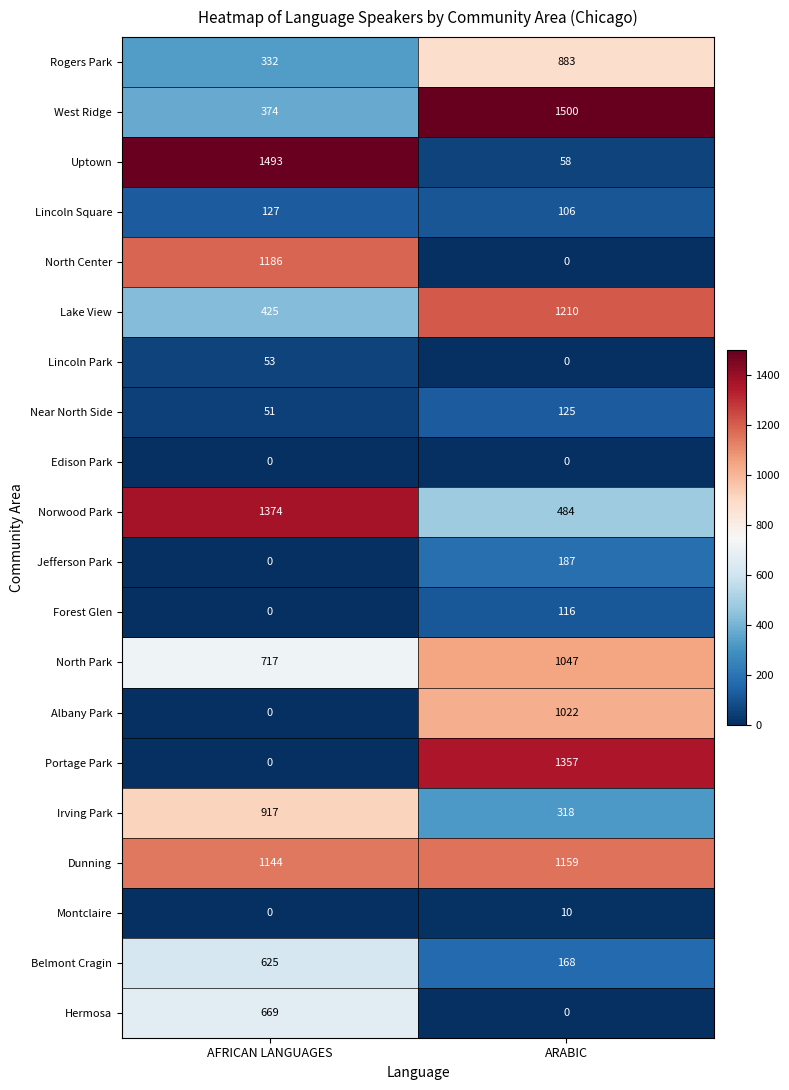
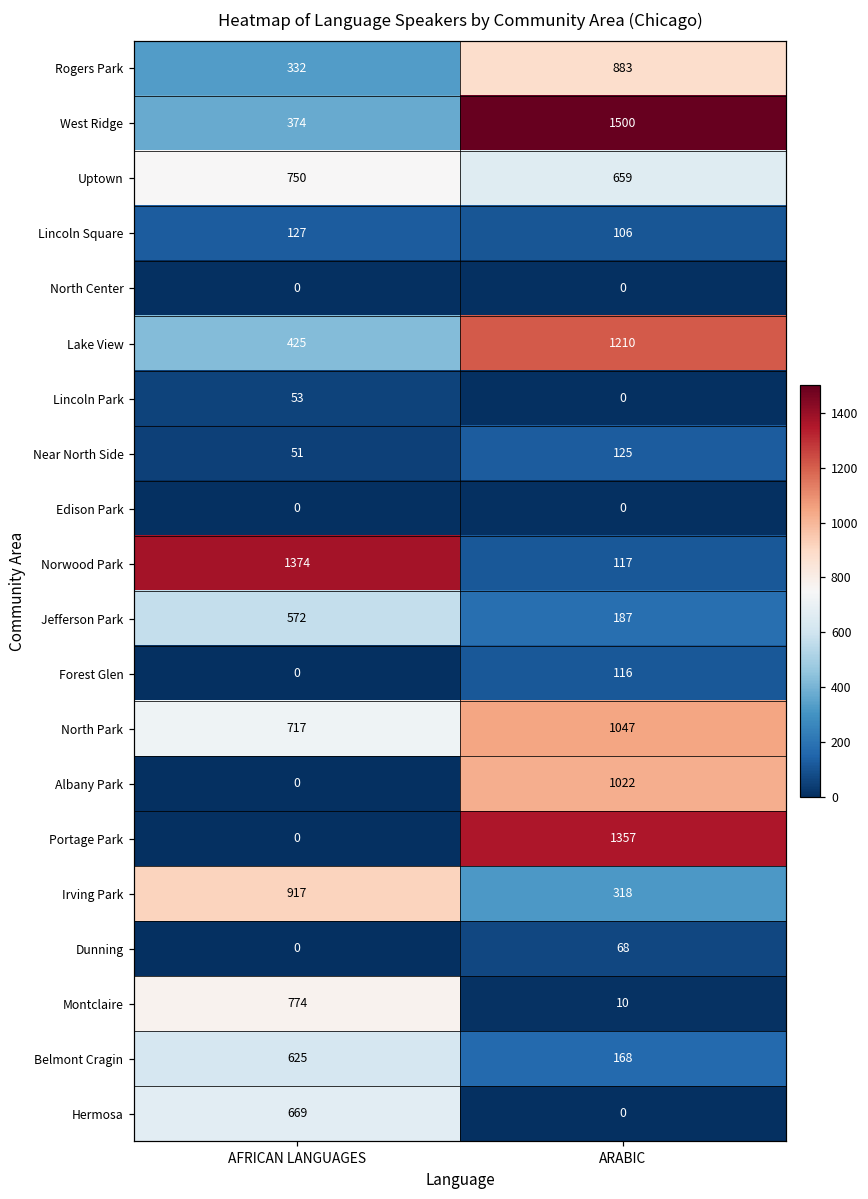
  {
    "Rogers Park": {
      "AFRICAN LANGUAGES": 332,
      "ARABIC": 883
    },
    "West Ridge": {
      "AFRICAN LANGUAGES": 374,
      "ARABIC": 1500
    },
    "Uptown": {
-     "AFRICAN LANGUAGES": 1493,
-     "ARABIC": 58
+     "AFRICAN LANGUAGES": 750,
+     "ARABIC": 659
    },
    "Lincoln Square": {
      "AFRICAN LANGUAGES": 127,
      "ARABIC": 106
    },
    "North Center": {
-     "AFRICAN LANGUAGES": 1186,
+     "AFRICAN LANGUAGES": 0,
      "ARABIC": 0
    },
    "Lake View": {
      "AFRICAN LANGUAGES": 425,
      "ARABIC": 1210
    },
    "Lincoln Park": {
      "AFRICAN LANGUAGES": 53,
      "ARABIC": 0
    },
    "Near North Side": {
      "AFRICAN LANGUAGES": 51,
      "ARABIC": 125
    },
    "Edison Park": {
      "AFRICAN LANGUAGES": 0,
      "ARABIC": 0
    },
    "Norwood Park": {
      "AFRICAN LANGUAGES": 1374,
-     "ARABIC": 484
+     "ARABIC": 117
    },
    "Jefferson Park": {
-     "AFRICAN LANGUAGES": 0,
+     "AFRICAN LANGUAGES": 572,
      "ARABIC": 187
    },
    "Forest Glen": {
      "AFRICAN LANGUAGES": 0,
      "ARABIC": 116
    },
    "North Park": {
      "AFRICAN LANGUAGES": 717,
      "ARABIC": 1047
    },
    "Albany Park": {
      "AFRICAN LANGUAGES": 0,
      "ARABIC": 1022
    },
    "Portage Park": {
      "AFRICAN LANGUAGES": 0,
      "ARABIC": 1357
    },
    "Irving Park": {
      "AFRICAN LANGUAGES": 917,
      "ARABIC": 318
    },
    "Dunning": {
-     "AFRICAN LANGUAGES": 1144,
-     "ARABIC": 1159
+     "AFRICAN LANGUAGES": 0,
+     "ARABIC": 68
    },
    "Montclaire": {
-     "AFRICAN LANGUAGES": 0,
+     "AFRICAN LANGUAGES": 774,
      "ARABIC": 10
    },
    "Belmont Cragin": {
      "AFRICAN LANGUAGES": 625,
      "ARABIC": 168
    },
    "Hermosa": {
      "AFRICAN LANGUAGES": 669,
      "ARABIC": 0
    }
  }
